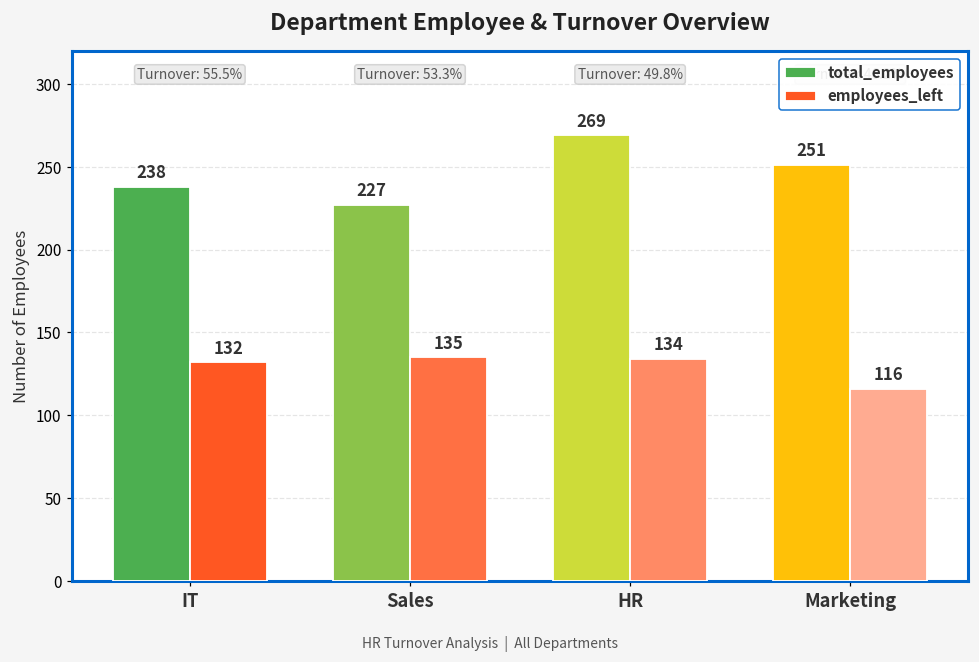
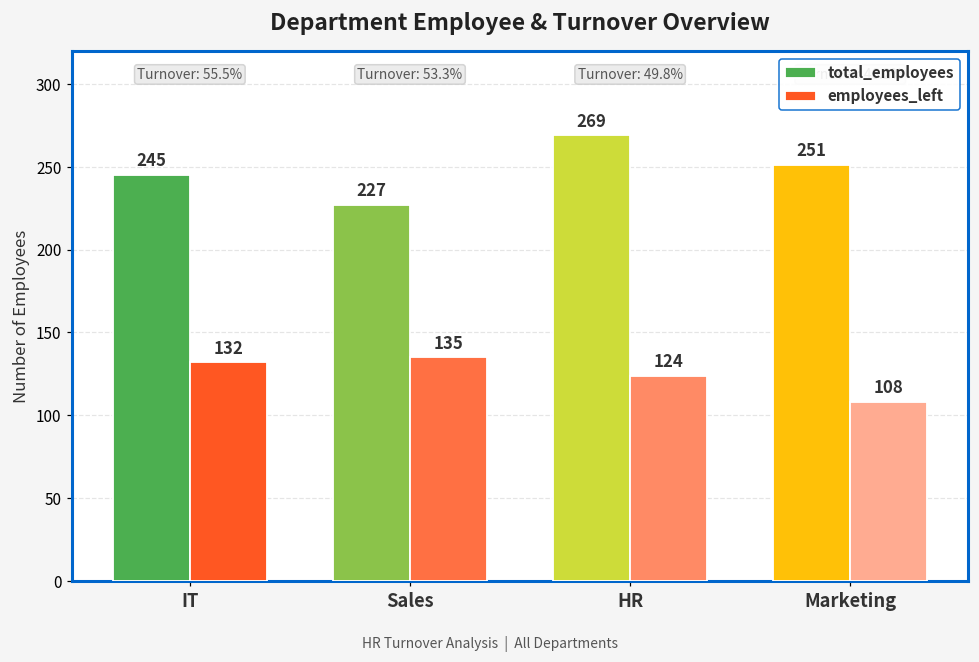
  {
    "total_employees": {
-     "IT": 238,
+     "IT": 245,
      "Sales": 227,
      "HR": 269,
      "Marketing": 251
    },
    "employees_left": {
      "IT": 132,
      "Sales": 135,
-     "HR": 134,
-     "Marketing": 116
+     "HR": 124,
+     "Marketing": 108
    }
  }
